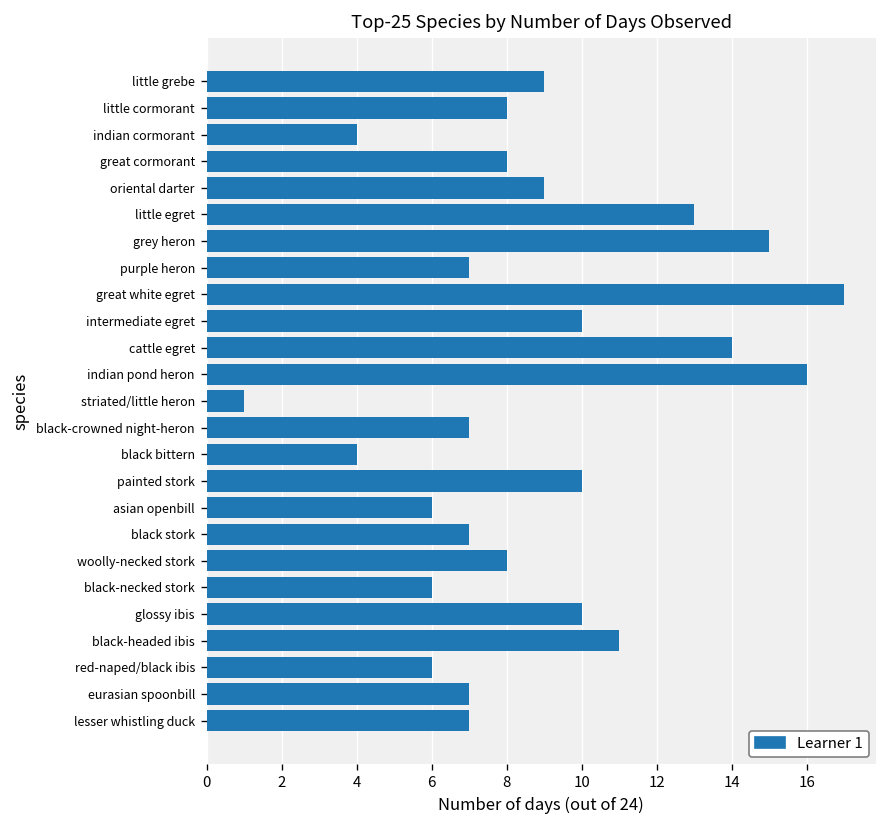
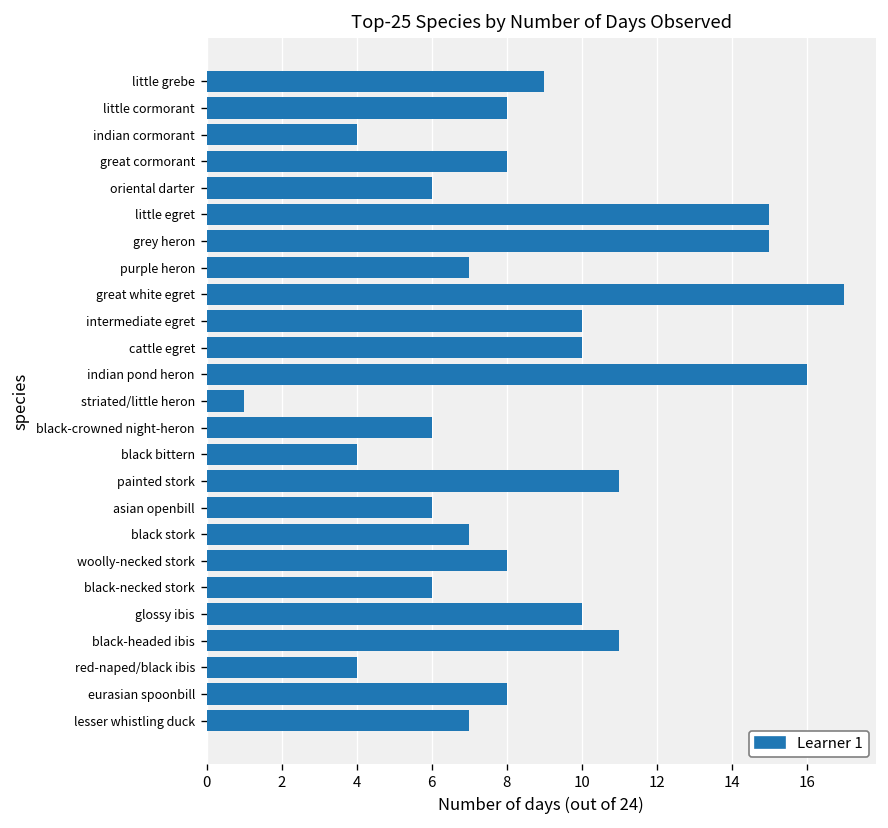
  {
    "little grebe": 9,
    "little cormorant": 8,
    "indian cormorant": 4,
    "great cormorant": 8,
-   "oriental darter": 9,
-   "little egret": 13,
+   "oriental darter": 6,
+   "little egret": 15,
    "grey heron": 15,
    "purple heron": 7,
    "great white egret": 17,
    "intermediate egret": 10,
-   "cattle egret": 14,
+   "cattle egret": 10,
    "indian pond heron": 16,
    "striated/little heron": 1,
-   "black-crowned night-heron": 7,
+   "black-crowned night-heron": 6,
    "black bittern": 4,
-   "painted stork": 10,
+   "painted stork": 11,
    "asian openbill": 6,
    "black stork": 7,
    "woolly-necked stork": 8,
    "black-necked stork": 6,
    "glossy ibis": 10,
    "black-headed ibis": 11,
-   "red-naped/black ibis": 6,
-   "eurasian spoonbill": 7,
+   "red-naped/black ibis": 4,
+   "eurasian spoonbill": 8,
    "lesser whistling duck": 7
  }
